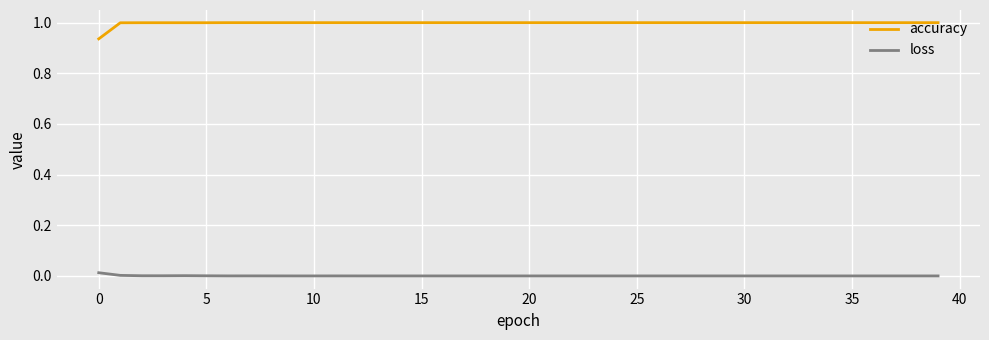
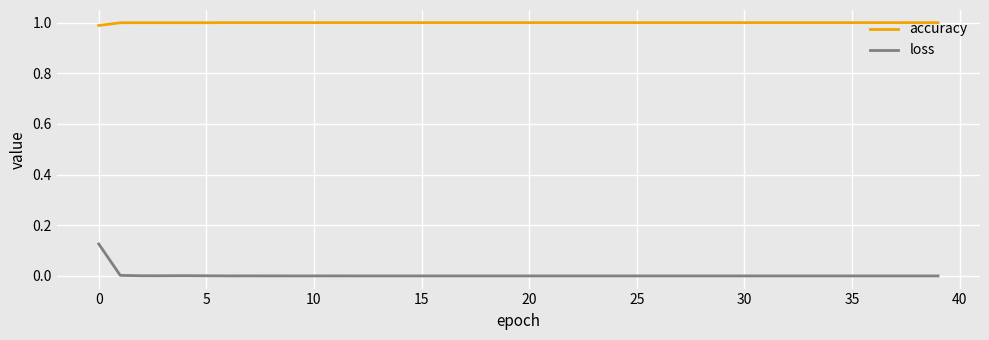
  {
    "accuracy": {
-     "0": 0.94,
+     "0": 0.99,
      "5": 1.00,
      "10": 1.00,
      "15": 1.00,
      "20": 1.00,
      "25": 1.00,
      "30": 1.00,
      "35": 1.00
    },
    "loss": {
-     "0": 0.01,
+     "0": 0.13,
      "5": 0.00,
      "10": 0.00,
      "15": 0.00,
      "20": 0.00,
      "25": 0.00,
      "30": 0.00,
      "35": 0.00
    }
  }
